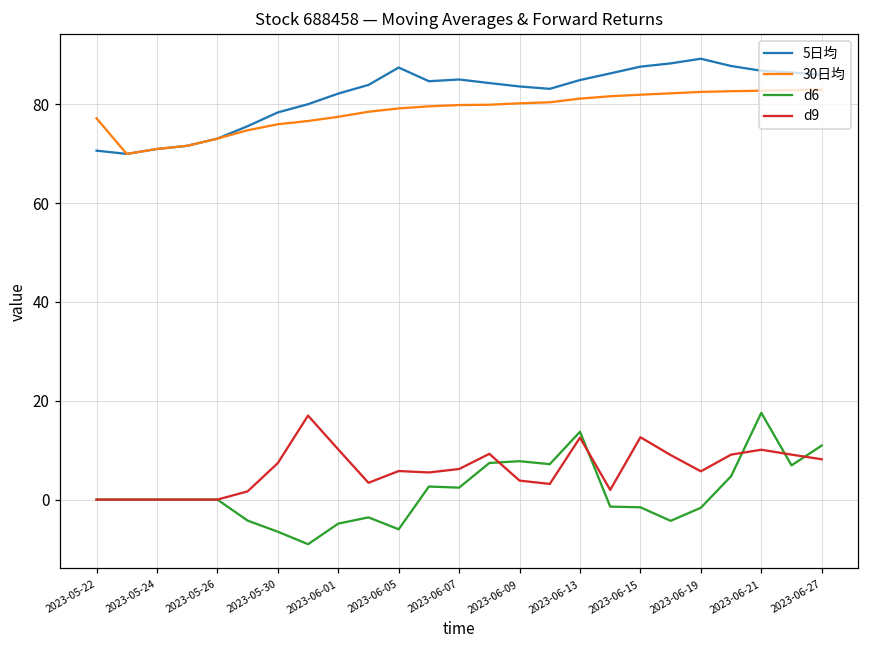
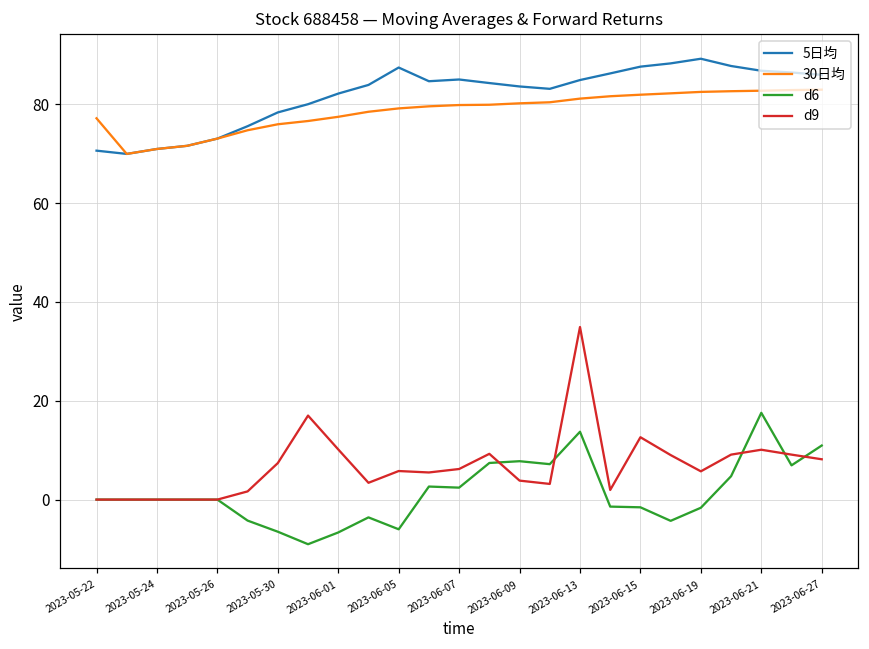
  {
    "5日均": {
      "2023-05-22": 71,
      "2023-05-30": 78,
      "2023-06-01": 82,
      "2023-06-05": 87,
      "2023-06-07": 85,
      "2023-06-09": 84,
      "2023-06-13": 85,
      "2023-06-15": 88,
      "2023-06-19": 89
    },
    "30日均": {
      "2023-05-22": 77,
      "2023-05-30": 76,
      "2023-06-01": 77,
      "2023-06-05": 79,
      "2023-06-07": 80,
      "2023-06-09": 80,
      "2023-06-13": 81,
      "2023-06-15": 82,
      "2023-06-19": 83
    },
    "d6": {
      "2023-05-30": -7,
-     "2023-06-01": -5,
+     "2023-06-01": -7,
      "2023-06-05": -6,
      "2023-06-07": 2,
      "2023-06-09": 8,
      "2023-06-13": 14,
      "2023-06-15": -2,
      "2023-06-19": -2,
      "2023-06-21": 18,
      "2023-06-27": 11
    },
    "d9": {
      "2023-05-30": 7,
      "2023-06-01": 10,
      "2023-06-05": 6,
      "2023-06-07": 6,
      "2023-06-09": 4,
-     "2023-06-13": 13,
+     "2023-06-13": 35,
      "2023-06-15": 13,
      "2023-06-19": 6,
      "2023-06-21": 10,
      "2023-06-27": 8
    }
  }
